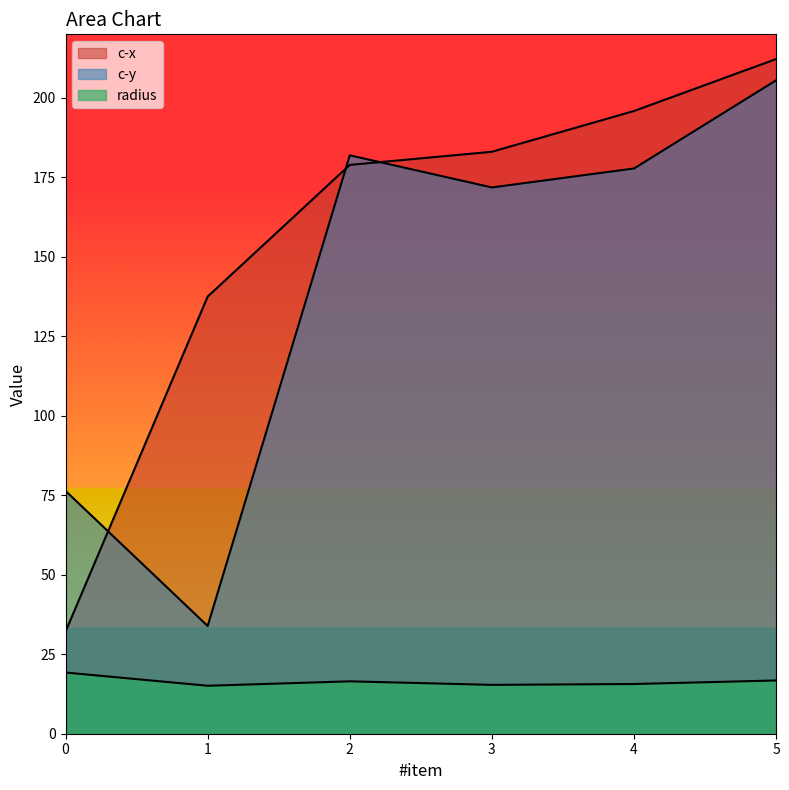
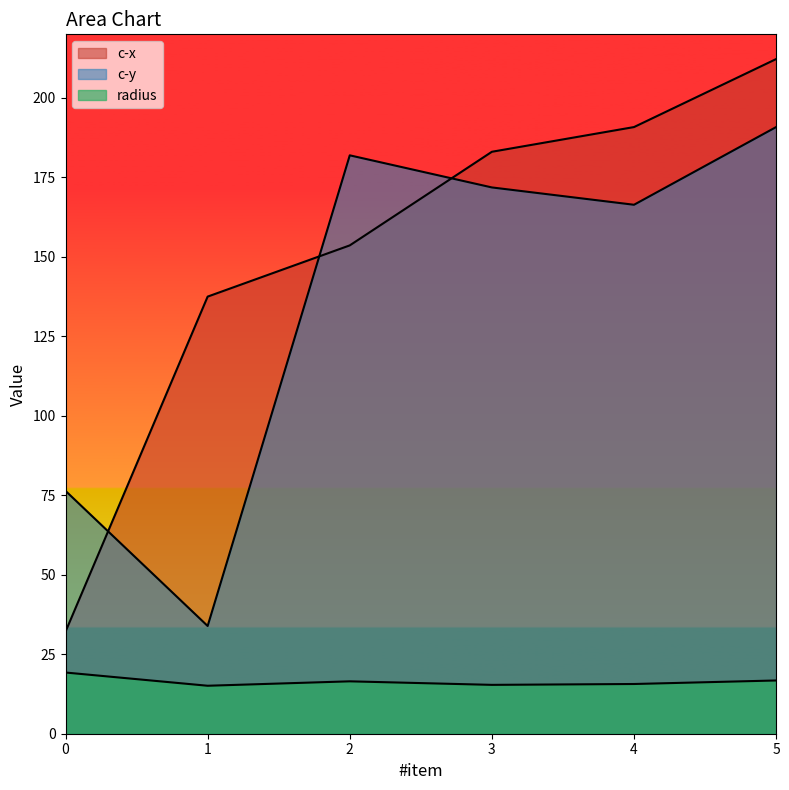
  {
    "c-x": {
      "0": 32,
      "1": 138,
-     "2": 179,
+     "2": 154,
      "3": 183,
-     "4": 196,
+     "4": 191,
      "5": 212
    },
    "c-y": {
      "0": 76,
      "1": 34,
      "2": 182,
      "3": 172,
-     "4": 178,
-     "5": 206
+     "4": 166,
+     "5": 191
    },
    "radius": {
      "0": 19,
      "1": 15,
      "2": 16,
      "3": 15,
      "4": 16,
      "5": 17
    }
  }
